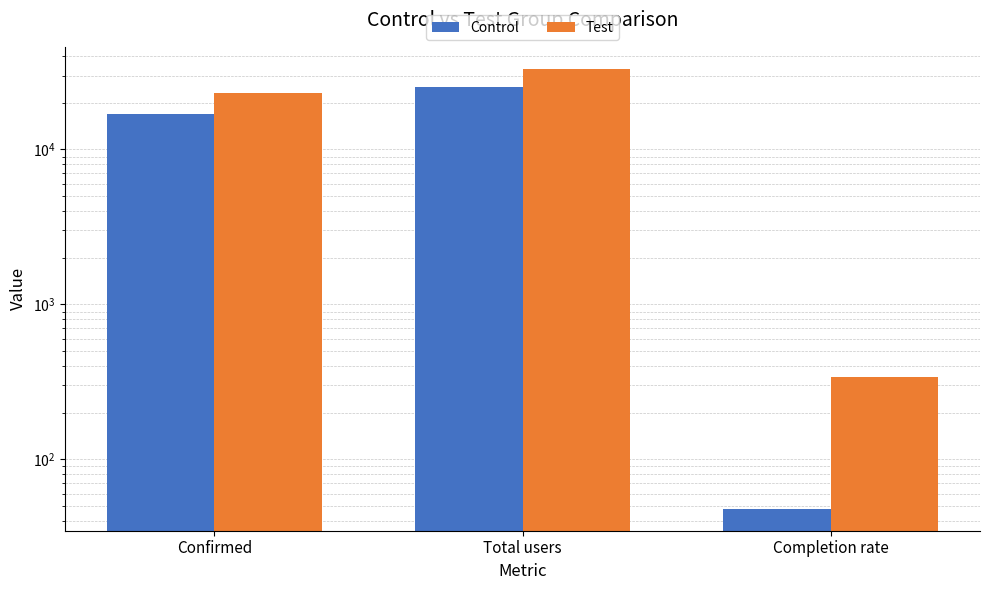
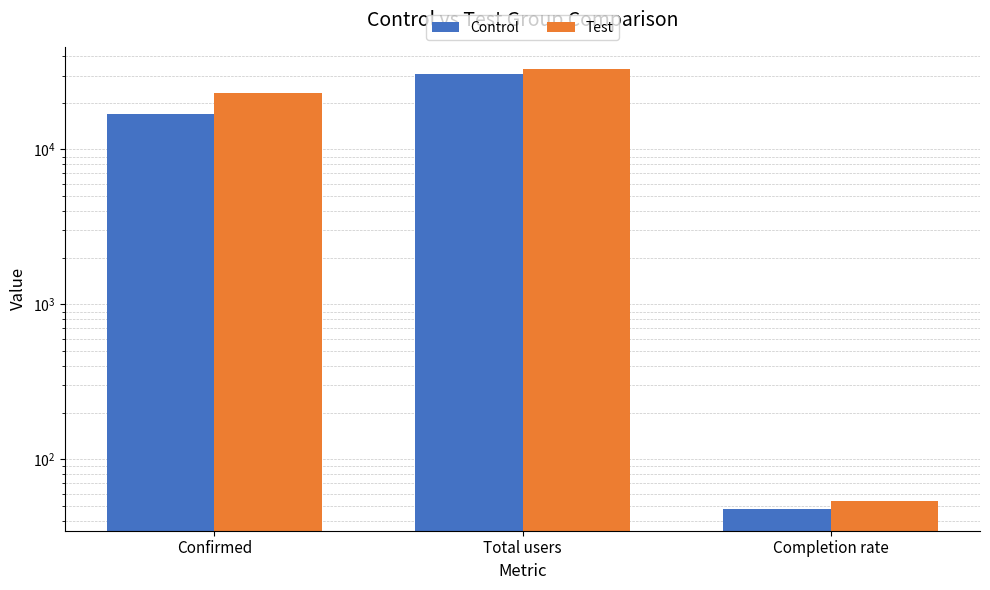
  {
    "Control": {
      "Confirmed": 17000,
-     "Total users": 25000,
+     "Total users": 31000,
      "Completion rate": 48
    },
    "Test": {
      "Confirmed": 23000,
      "Total users": 33000,
-     "Completion rate": 340
+     "Completion rate": 54
    }
  }
